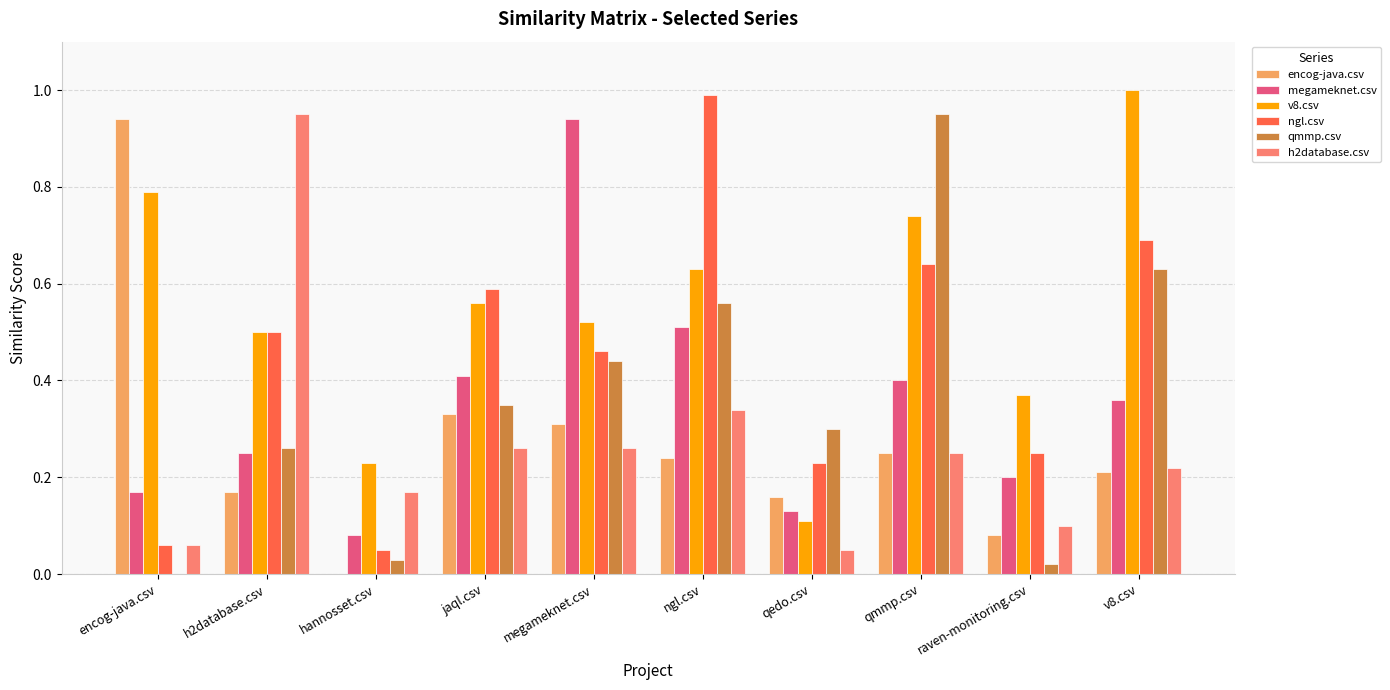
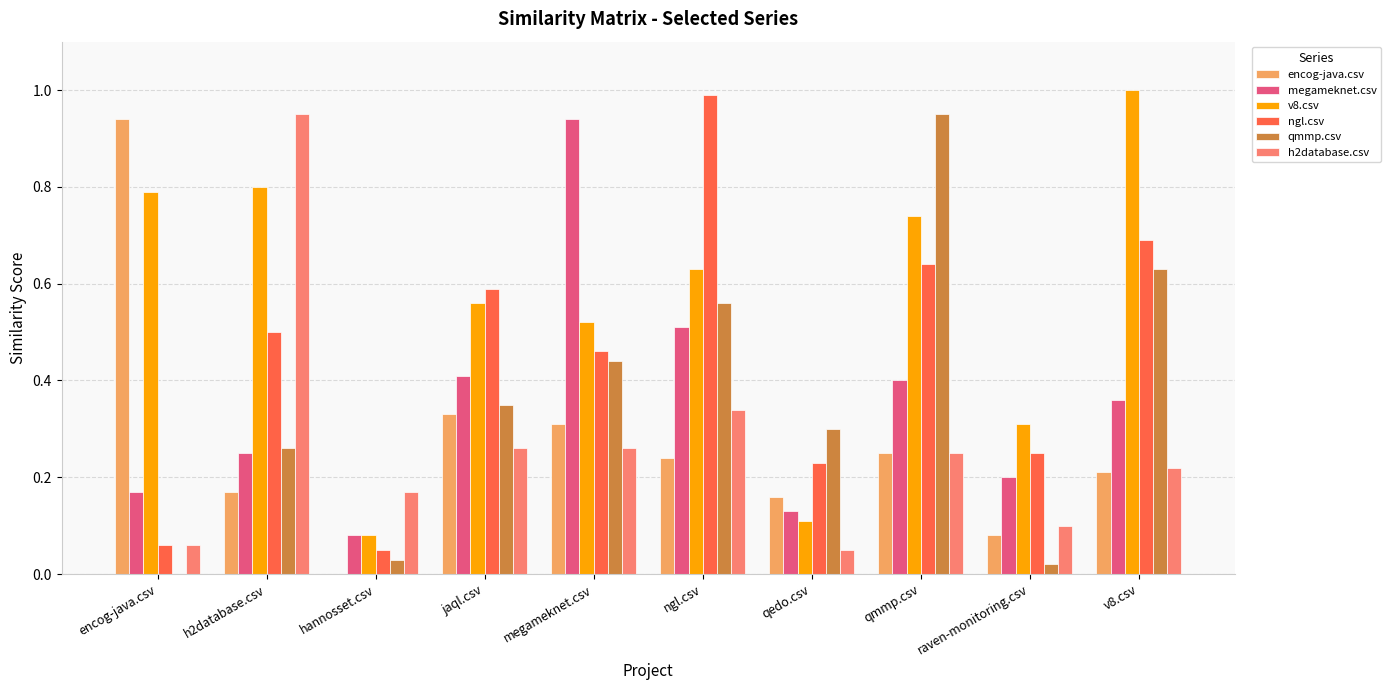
  {
    "v8.csv": {
      "encog-java.csv": 0.79,
-     "h2database.csv": 0.5,
-     "hannosset.csv": 0.23,
+     "h2database.csv": 0.8,
+     "hannosset.csv": 0.08,
      "jaql.csv": 0.56,
      "megameknet.csv": 0.52,
      "ngl.csv": 0.63,
      "qedo.csv": 0.11,
      "qmmp.csv": 0.74,
-     "raven-monitoring.csv": 0.37,
+     "raven-monitoring.csv": 0.31,
      "v8.csv": 1.00
    }
  }
